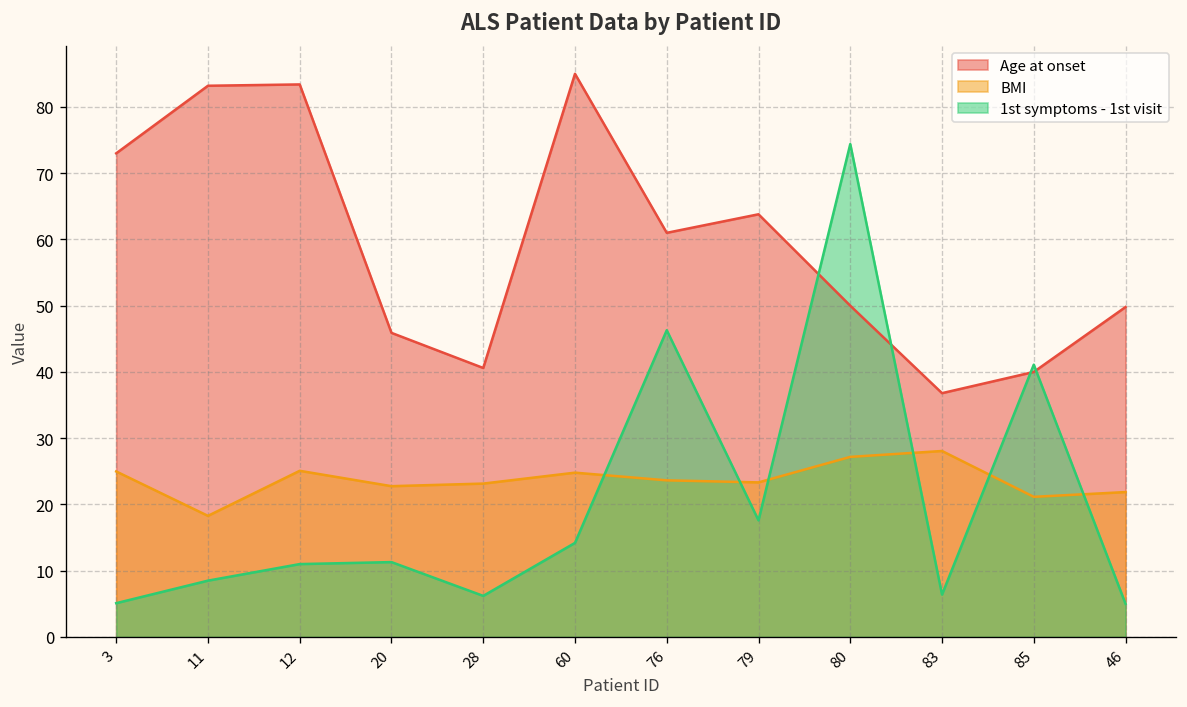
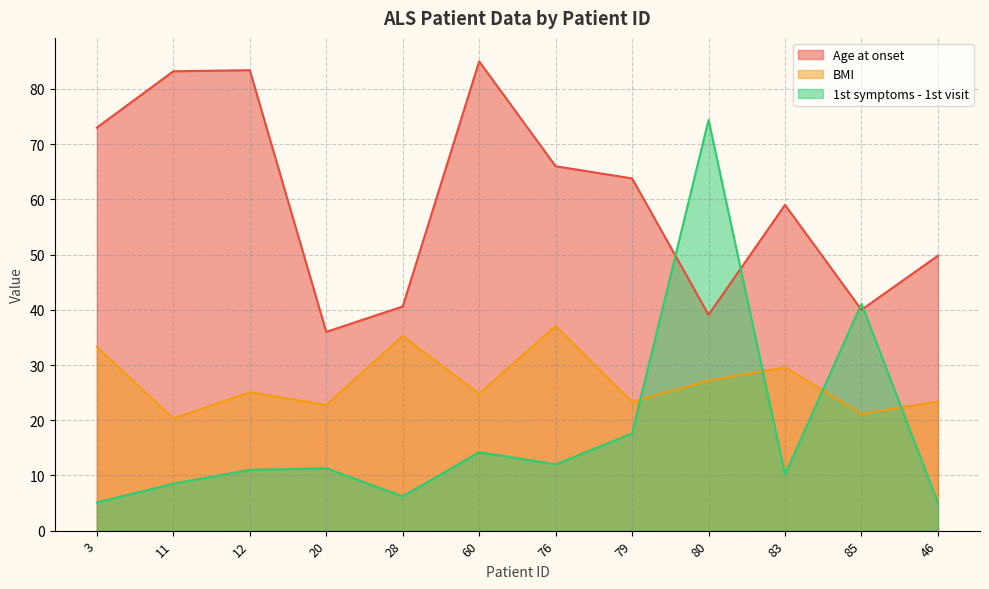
  {
    "Age at onset": {
      "3": 73,
      "11": 83,
      "12": 83,
-     "20": 46,
+     "20": 36,
      "28": 41,
      "60": 85,
-     "76": 61,
+     "76": 66,
      "79": 64,
-     "80": 50,
-     "83": 37,
+     "80": 39,
+     "83": 59,
      "85": 40,
      "46": 50
    },
    "BMI": {
-     "3": 25,
-     "11": 18,
+     "3": 33,
+     "11": 20,
      "12": 25,
      "20": 23,
-     "28": 23,
+     "28": 35,
      "60": 25,
-     "76": 24,
+     "76": 37,
      "79": 23,
      "80": 27,
-     "83": 28,
+     "83": 30,
      "85": 21,
-     "46": 22
+     "46": 23
    },
    "1st symptoms - 1st visit": {
      "3": 5,
      "11": 9,
      "12": 11,
      "20": 11,
      "28": 6,
      "60": 14,
-     "76": 46,
+     "76": 12,
      "79": 18,
      "80": 74,
-     "83": 6,
+     "83": 10,
      "85": 41,
      "46": 5
    }
  }
